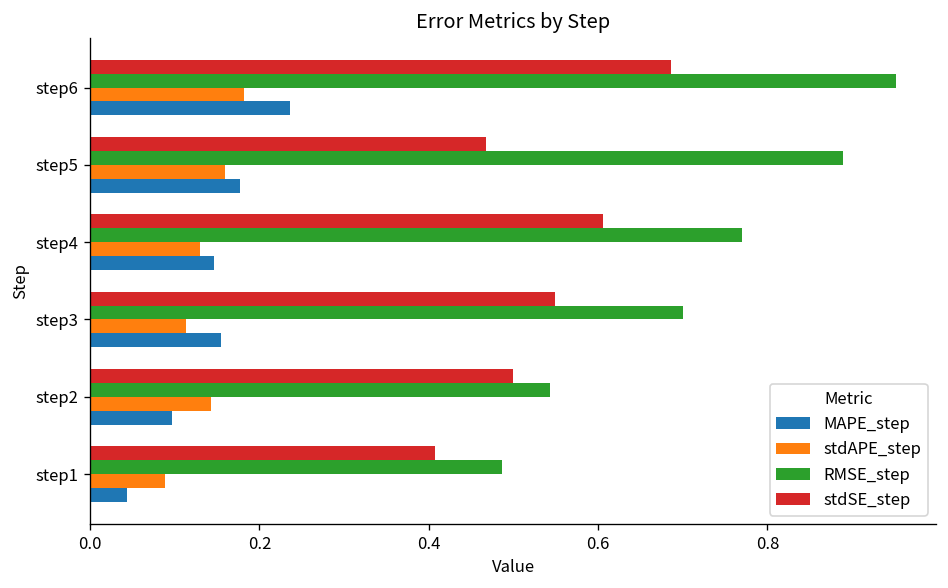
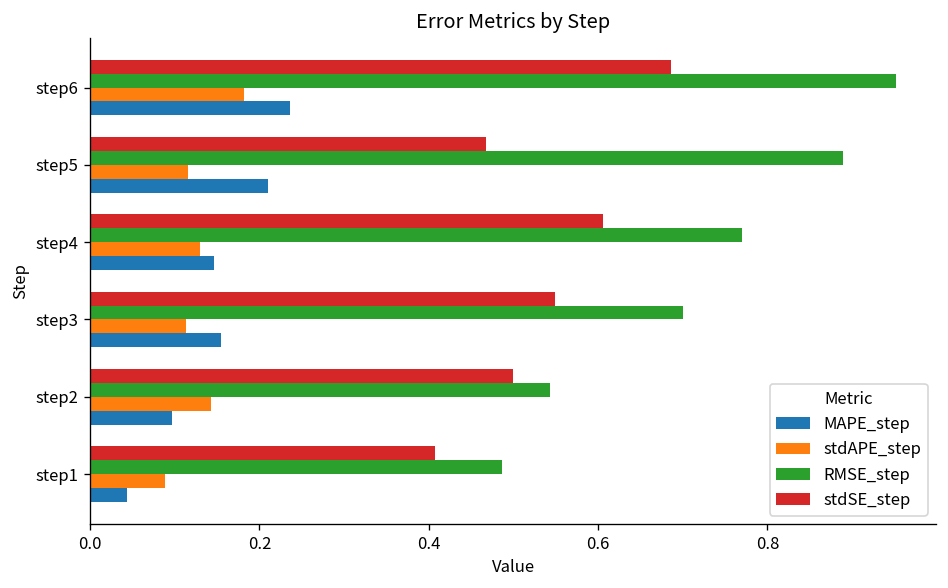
  {
    "MAPE_step": {
      "step6": 0.24,
-     "step5": 0.18,
+     "step5": 0.21,
      "step4": 0.15,
      "step3": 0.15,
      "step2": 0.10,
      "step1": 0.04
    },
    "stdAPE_step": {
      "step6": 0.18,
-     "step5": 0.16,
+     "step5": 0.12,
      "step4": 0.13,
      "step3": 0.11,
      "step2": 0.14,
      "step1": 0.09
    },
    "RMSE_step": {
      "step6": 0.95,
      "step5": 0.89,
      "step4": 0.77,
      "step3": 0.70,
      "step2": 0.54,
      "step1": 0.49
    },
    "stdSE_step": {
      "step6": 0.69,
      "step5": 0.47,
      "step4": 0.61,
      "step3": 0.55,
      "step2": 0.50,
      "step1": 0.41
    }
  }
